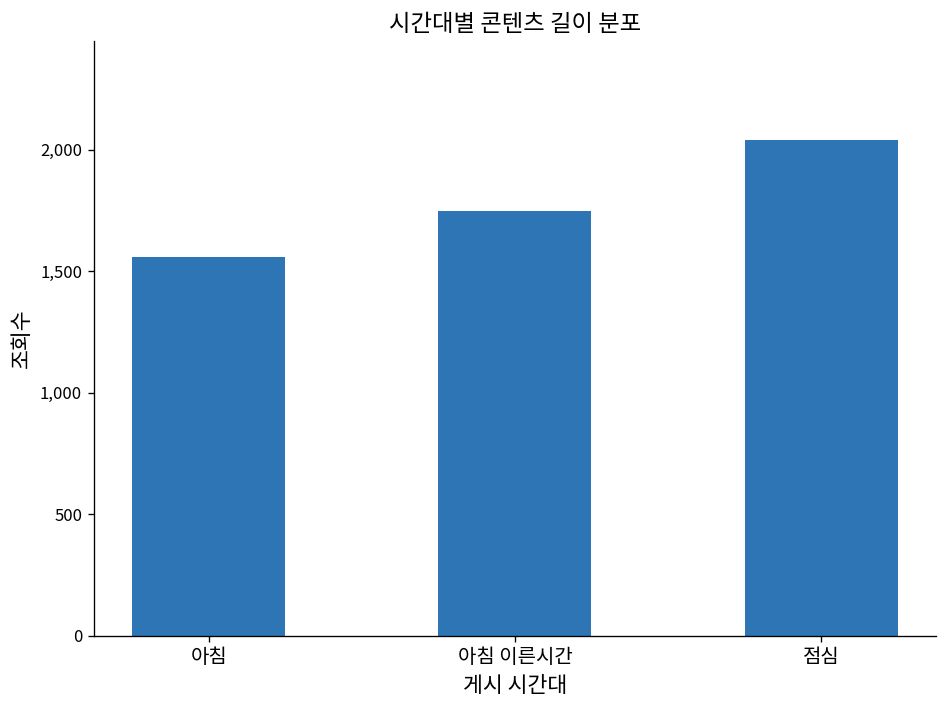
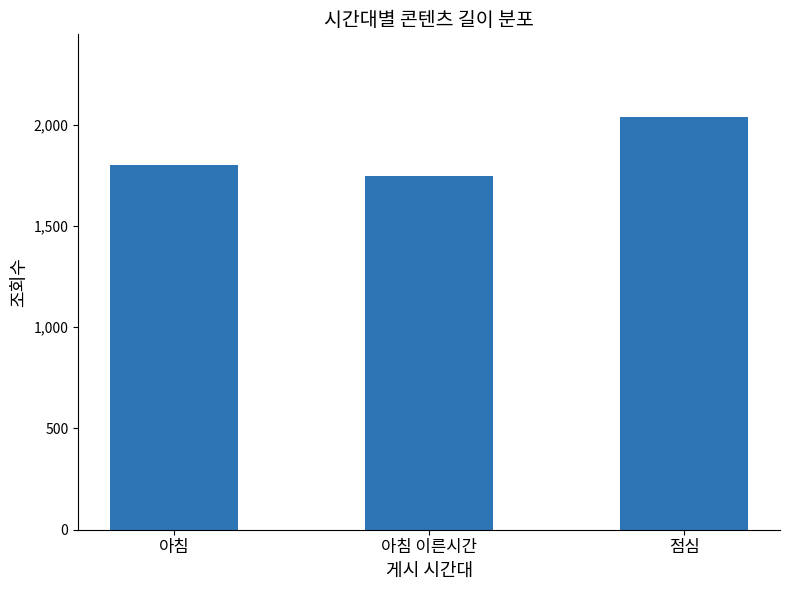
  {
-   "아침": "1,560",
+   "아침": "1,800",
    "아침 이른시간": "1,750",
    "점심": "2,040"
  }
